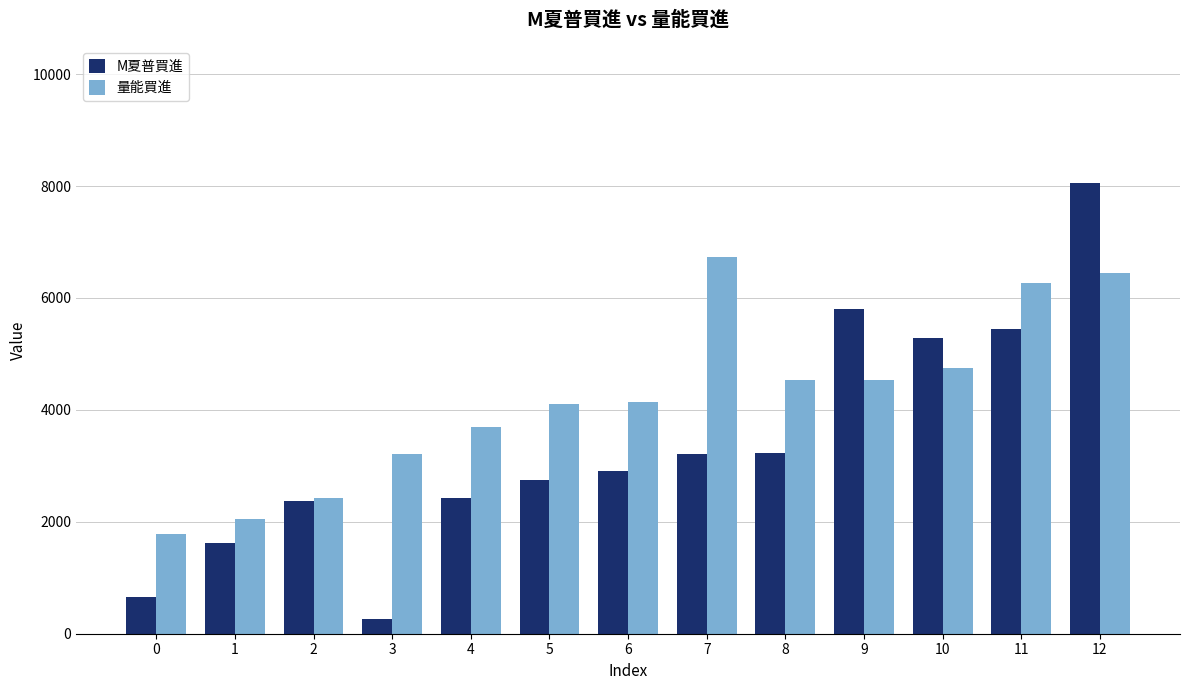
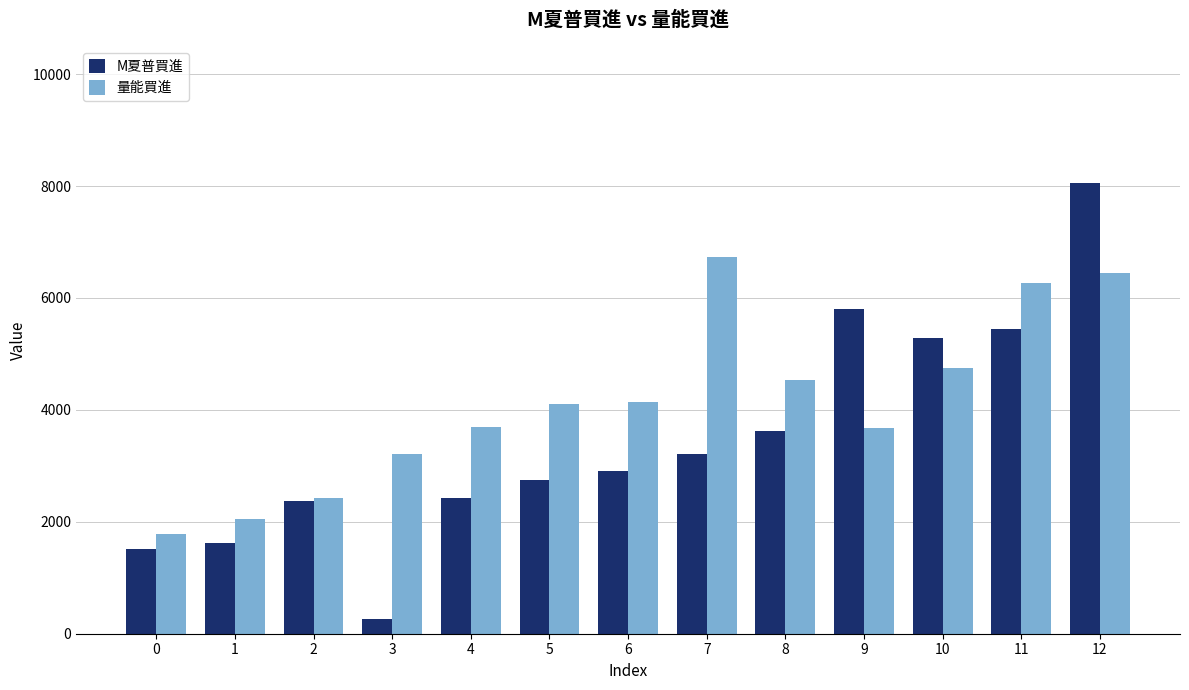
  {
    "M夏普買進": {
-     "0": 700,
+     "0": 1500,
      "1": 1600,
      "2": 2400,
      "3": 300,
      "4": 2400,
      "5": 2800,
      "6": 2900,
      "7": 3200,
-     "8": 3200,
+     "8": 3600,
      "9": 5800,
      "10": 5300,
      "11": 5400,
      "12": 8000
    },
    "量能買進": {
      "0": 1800,
      "1": 2100,
      "2": 2400,
      "3": 3200,
      "4": 3700,
      "5": 4100,
      "6": 4100,
      "7": 6700,
      "8": 4500,
-     "9": 4500,
+     "9": 3700,
      "10": 4700,
      "11": 6300,
      "12": 6500
    }
  }
